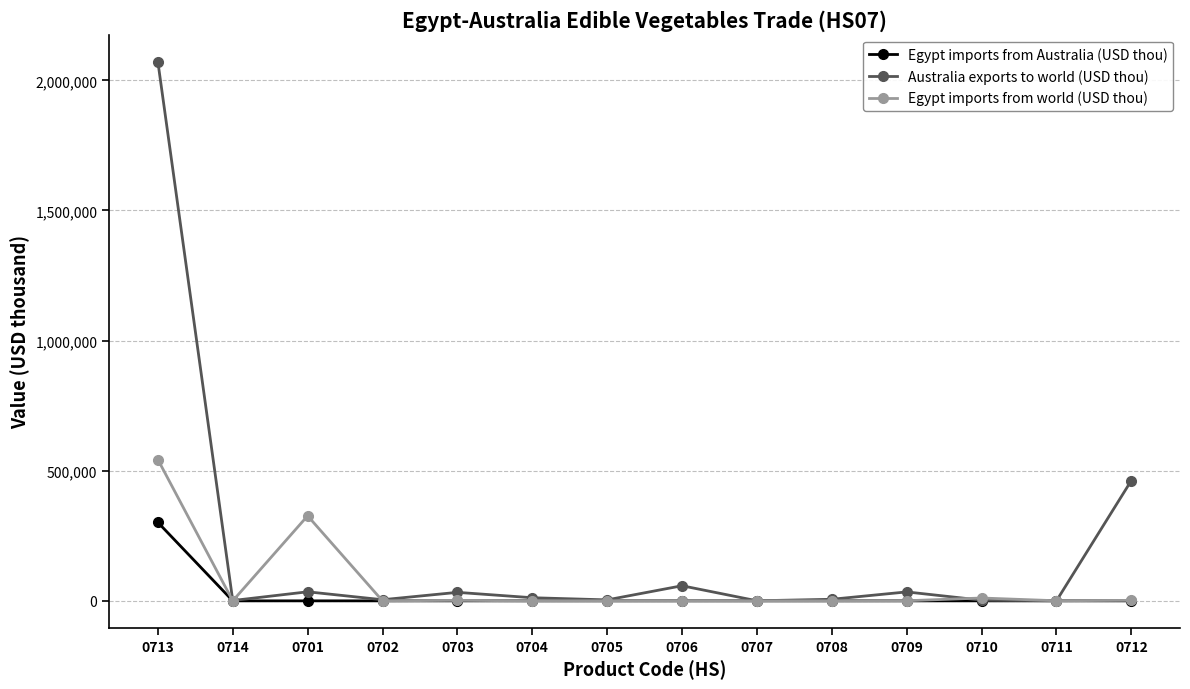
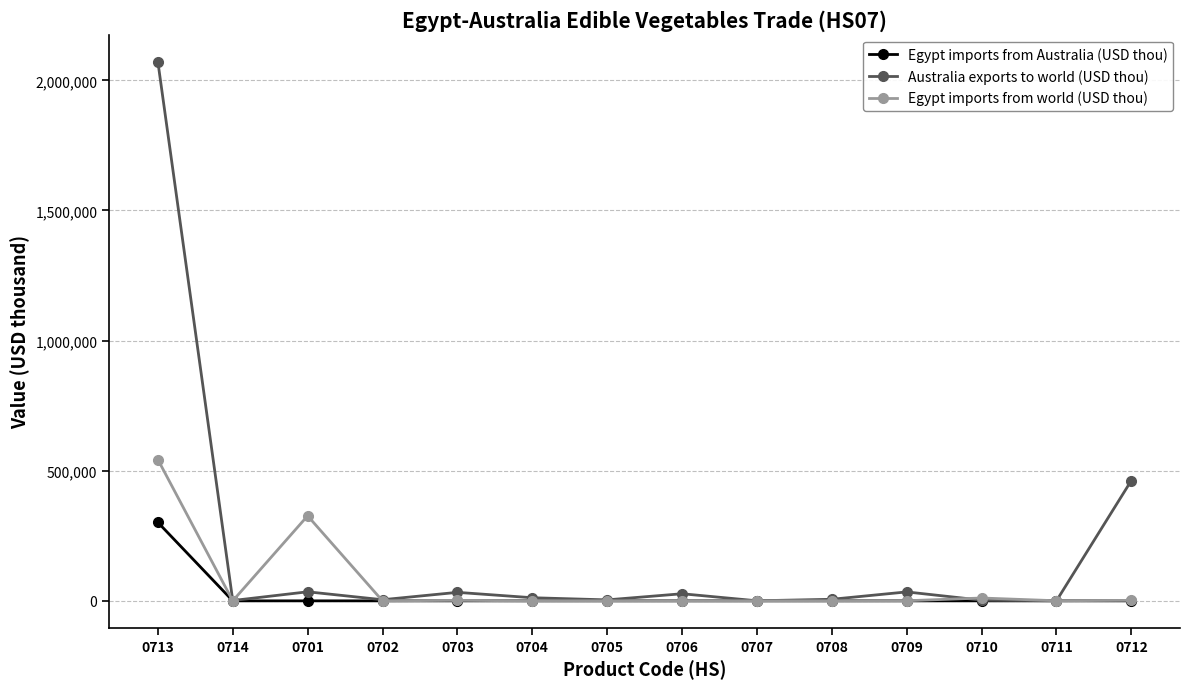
  {
    "Egypt imports from Australia (USD thou)": {
      "0713": "300,000",
      "0701": "0"
    },
    "Australia exports to world (USD thou)": {
      "0713": "2,070,000",
      "0701": "30,000",
      "0703": "30,000",
      "0704": "10,000",
-     "0706": "60,000",
+     "0706": "30,000",
      "0709": "30,000",
      "0712": "460,000"
    },
    "Egypt imports from world (USD thou)": {
      "0713": "540,000",
      "0701": "330,000"
    }
  }
